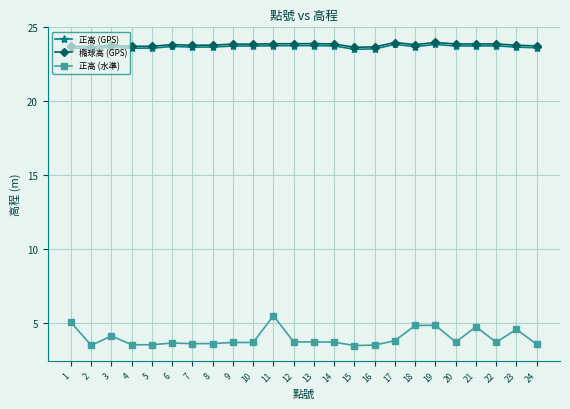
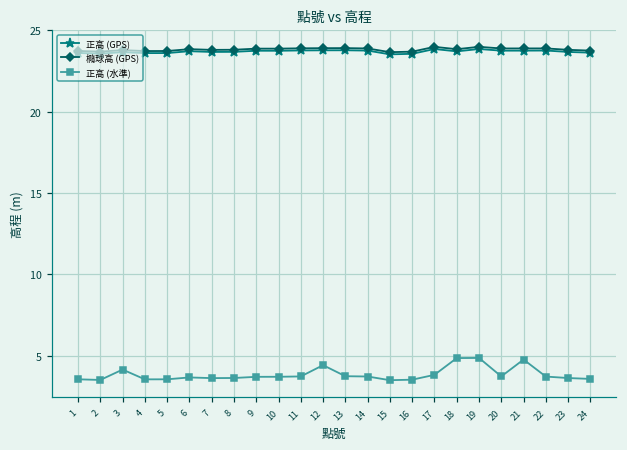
  {
    "正高 (水準)": {
-     "1": 5.1,
+     "1": 3.6,
      "2": 3.5,
      "3": 4.2,
      "4": 3.6,
      "5": 3.6,
      "6": 3.7,
      "7": 3.6,
      "8": 3.6,
      "9": 3.7,
      "10": 3.7,
-     "11": 5.5,
-     "12": 3.7,
+     "11": 3.7,
+     "12": 4.4,
      "13": 3.7,
      "14": 3.7,
      "15": 3.5,
      "16": 3.5,
      "17": 3.8,
      "18": 4.9,
      "19": 4.9,
      "20": 3.7,
      "21": 4.8,
      "22": 3.7,
-     "23": 4.6,
+     "23": 3.6,
      "24": 3.6
    }
  }
